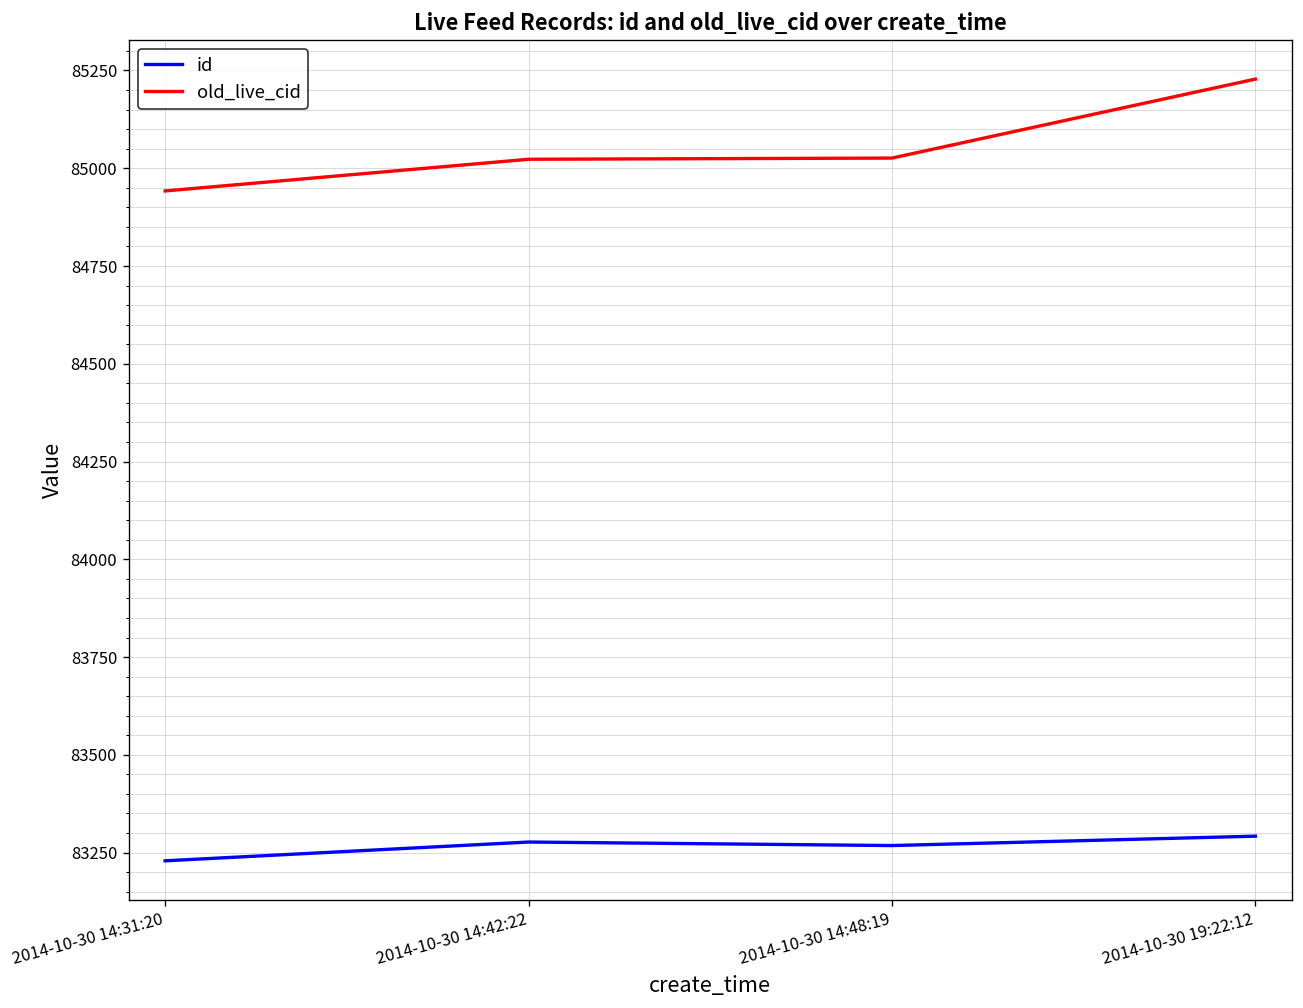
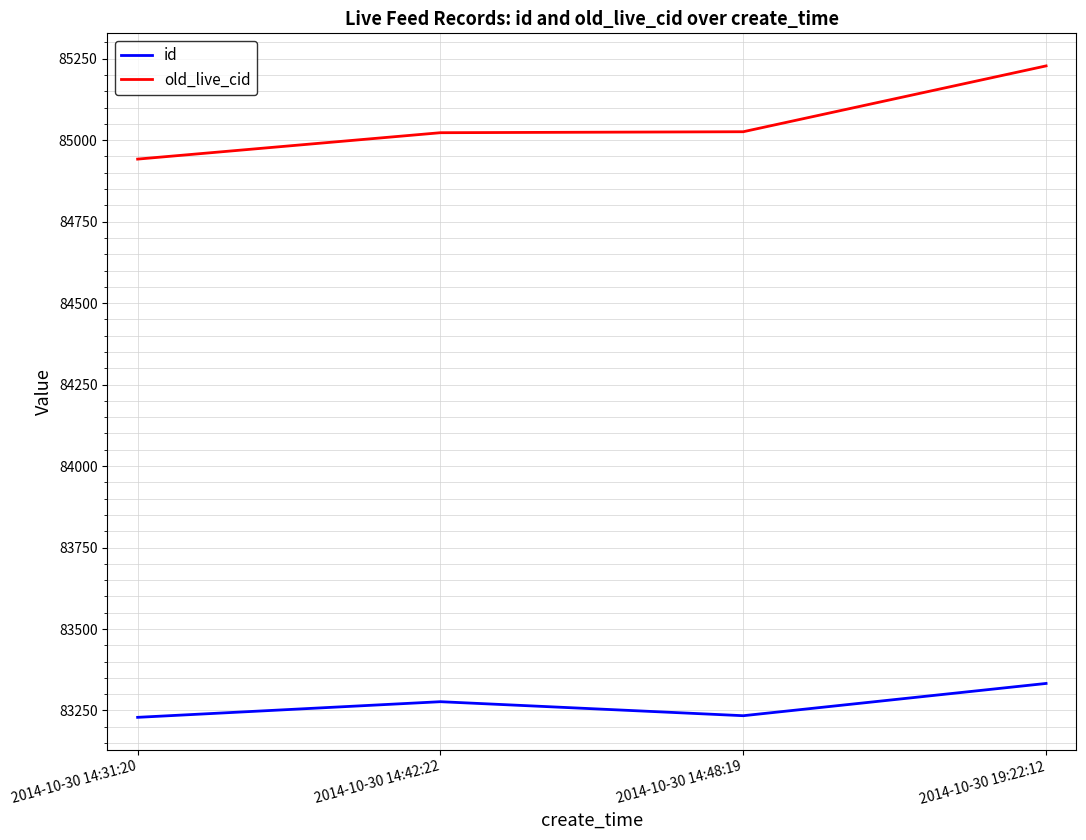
  {
    "id": {
      "2014-10-30 14:31:20": 83230,
      "2014-10-30 14:42:22": 83280,
-     "2014-10-30 14:48:19": 83270,
-     "2014-10-30 19:22:12": 83290
+     "2014-10-30 14:48:19": 83230,
+     "2014-10-30 19:22:12": 83330
    },
    "old_live_cid": {
      "2014-10-30 14:31:20": 84940,
      "2014-10-30 14:42:22": 85020,
      "2014-10-30 14:48:19": 85030,
      "2014-10-30 19:22:12": 85230
    }
  }
